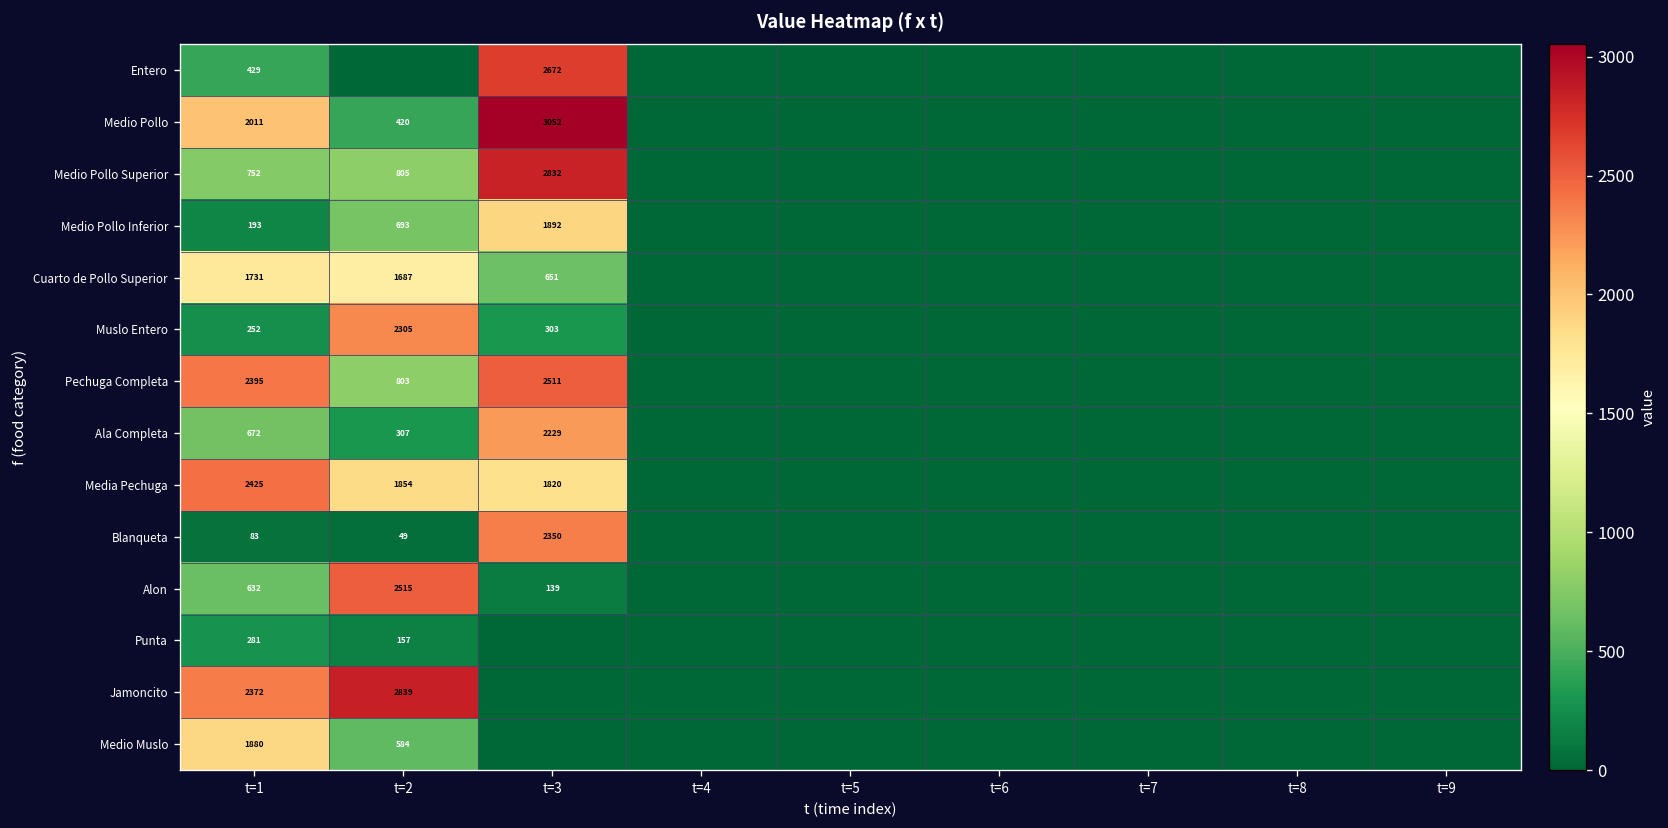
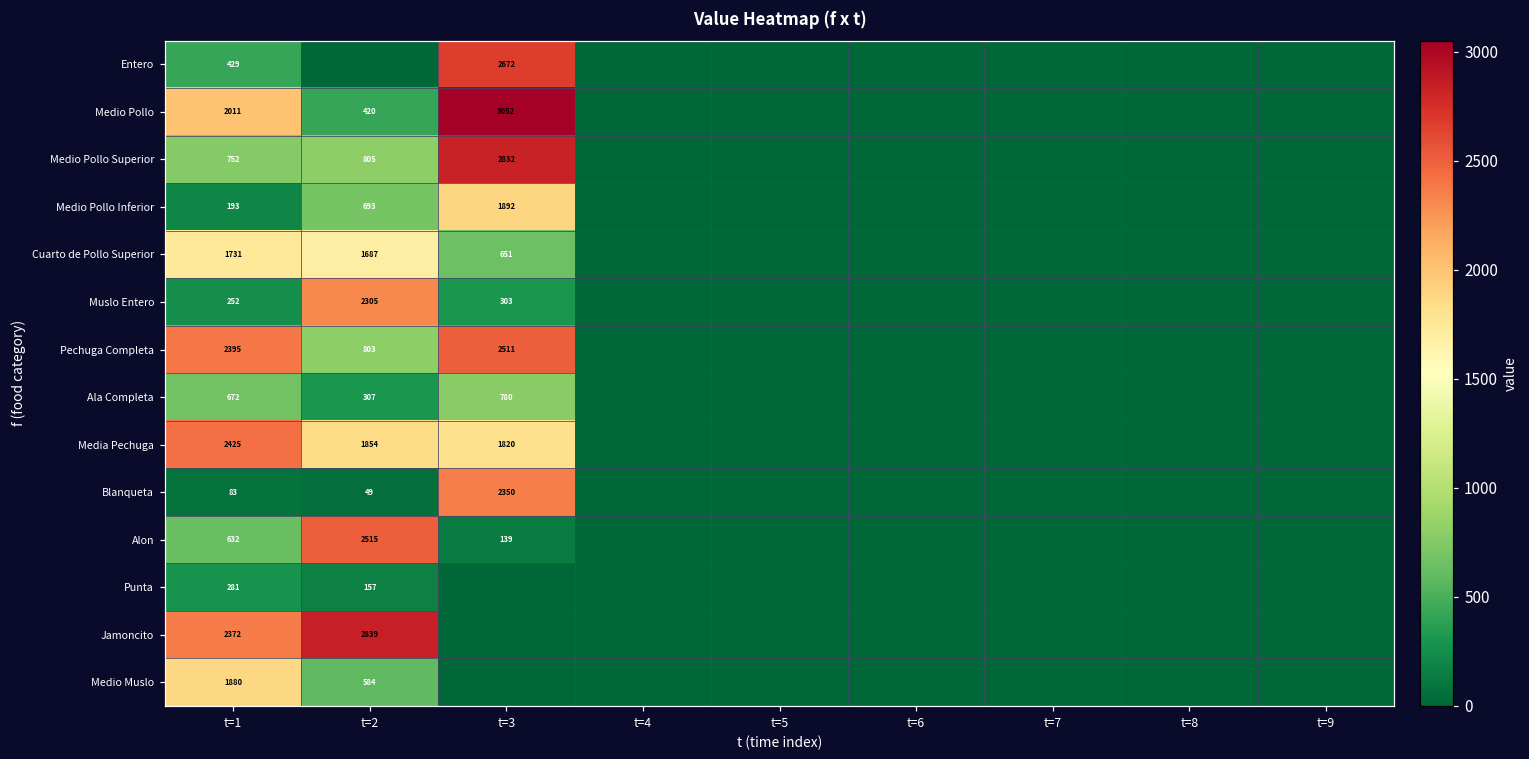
  {
    "Entero": {
      "t=1": 429,
      "t=3": 2672
    },
    "Medio Pollo": {
      "t=1": 2011,
      "t=2": 420,
      "t=3": 3052
    },
    "Medio Pollo Superior": {
      "t=1": 752,
      "t=2": 805,
      "t=3": 2832
    },
    "Medio Pollo Inferior": {
      "t=1": 193,
      "t=2": 693,
      "t=3": 1892
    },
    "Cuarto de Pollo Superior": {
      "t=1": 1731,
      "t=2": 1687,
      "t=3": 651
    },
    "Muslo Entero": {
      "t=1": 252,
      "t=2": 2305,
      "t=3": 303
    },
    "Pechuga Completa": {
      "t=1": 2395,
      "t=2": 803,
      "t=3": 2511
    },
    "Ala Completa": {
      "t=1": 672,
      "t=2": 307,
-     "t=3": 2229
+     "t=3": 780
    },
    "Media Pechuga": {
      "t=1": 2425,
      "t=2": 1854,
      "t=3": 1820
    },
    "Blanqueta": {
      "t=1": 83,
      "t=2": 49,
      "t=3": 2350
    },
    "Alon": {
      "t=1": 632,
      "t=2": 2515,
      "t=3": 139
    },
    "Punta": {
      "t=1": 281,
      "t=2": 157
    },
    "Jamoncito": {
      "t=1": 2372,
      "t=2": 2839
    },
    "Medio Muslo": {
      "t=1": 1880,
      "t=2": 584
    }
  }
